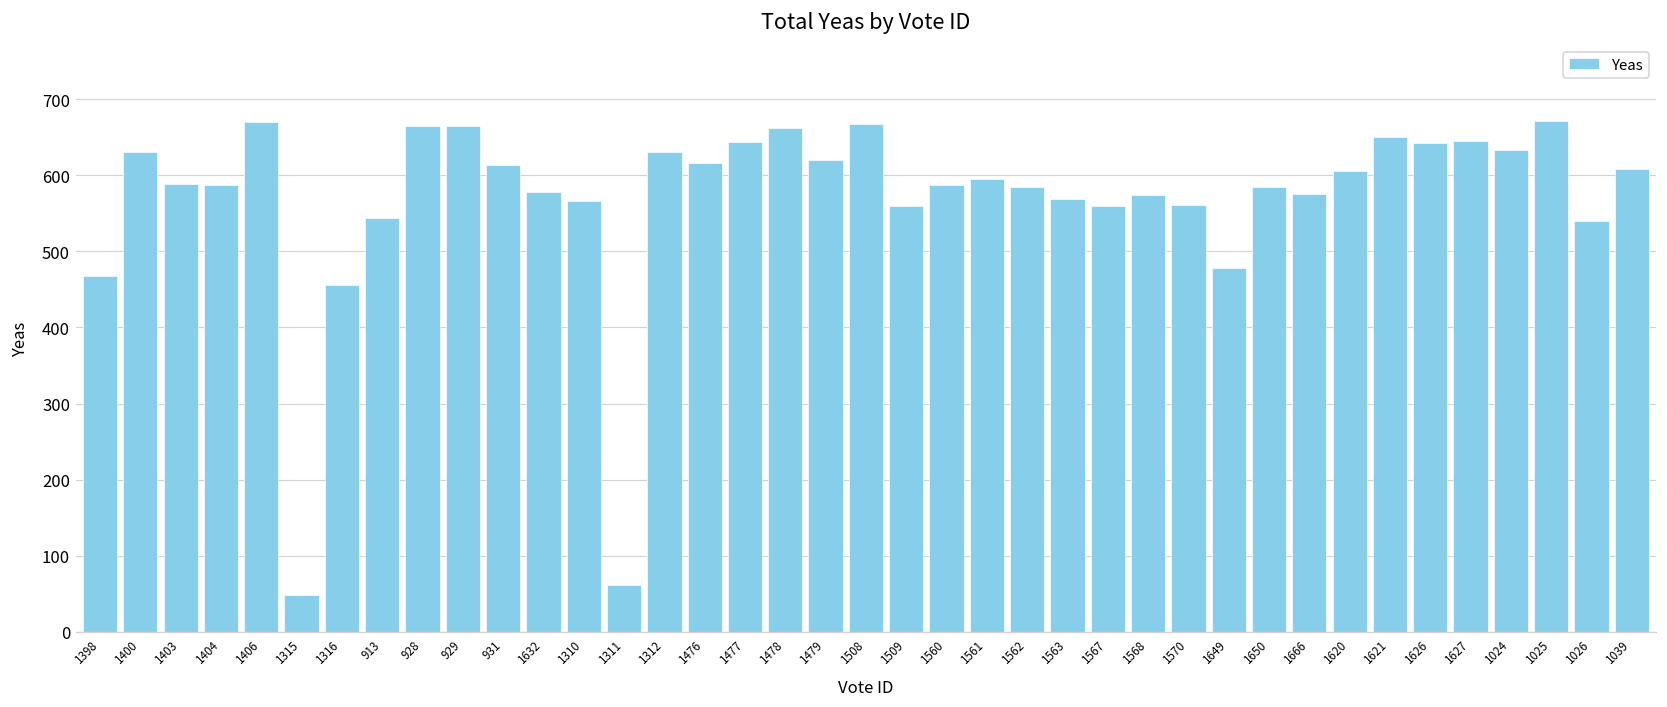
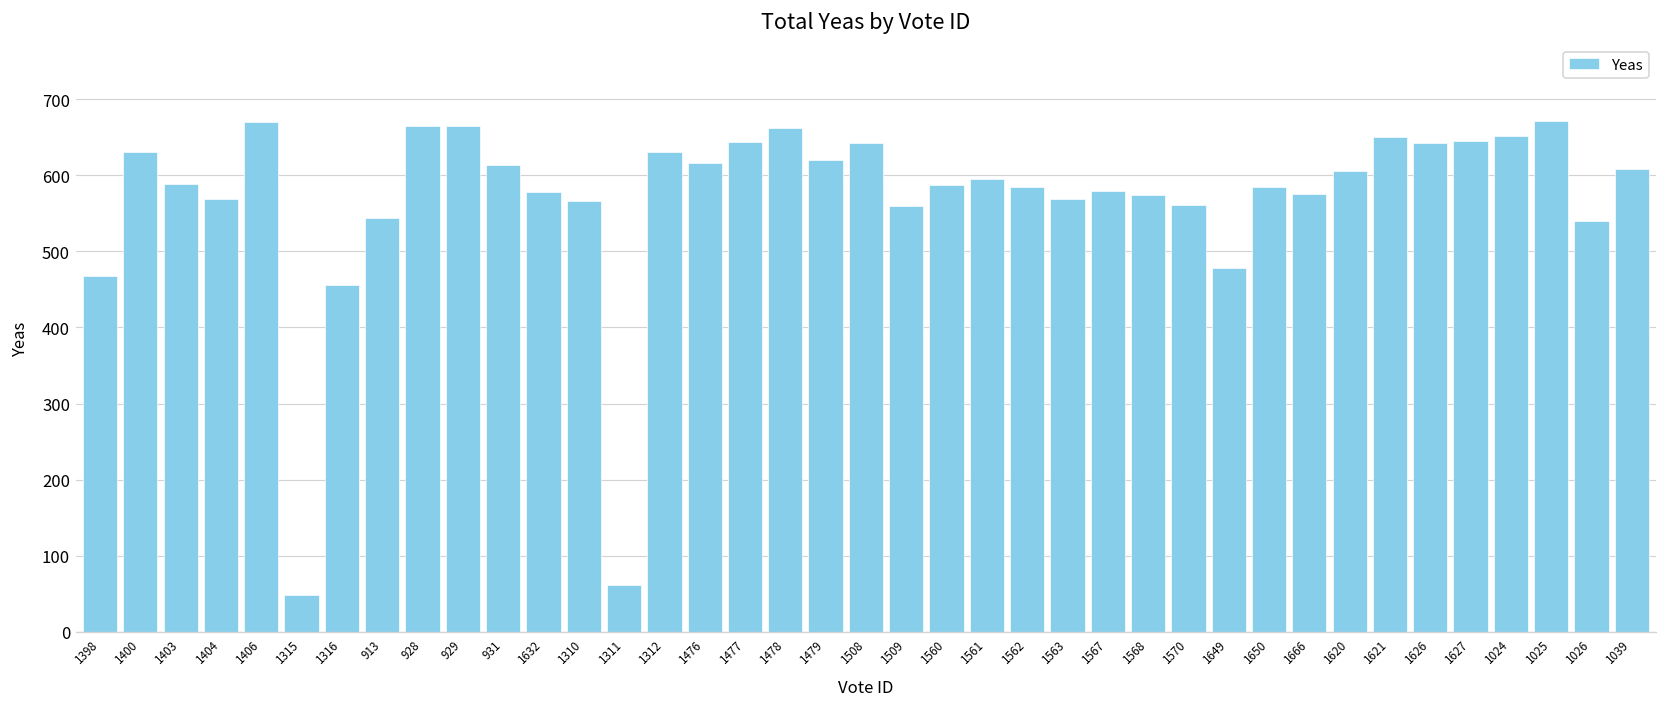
  {
    "1398": 470,
    "1400": 630,
    "1403": 590,
-   "1404": 590,
+   "1404": 570,
    "1406": 670,
    "1315": 50,
    "1316": 460,
    "913": 540,
    "928": 670,
    "929": 660,
    "931": 610,
    "1632": 580,
    "1310": 570,
    "1311": 60,
    "1312": 630,
    "1476": 620,
    "1477": 640,
    "1478": 660,
    "1479": 620,
-   "1508": 670,
+   "1508": 640,
    "1509": 560,
    "1560": 590,
    "1561": 600,
    "1562": 580,
    "1563": 570,
-   "1567": 560,
+   "1567": 580,
    "1568": 570,
    "1570": 560,
    "1649": 480,
    "1650": 580,
    "1666": 580,
    "1620": 610,
    "1621": 650,
    "1626": 640,
    "1627": 650,
-   "1024": 630,
+   "1024": 650,
    "1025": 670,
    "1026": 540,
    "1039": 610
  }
